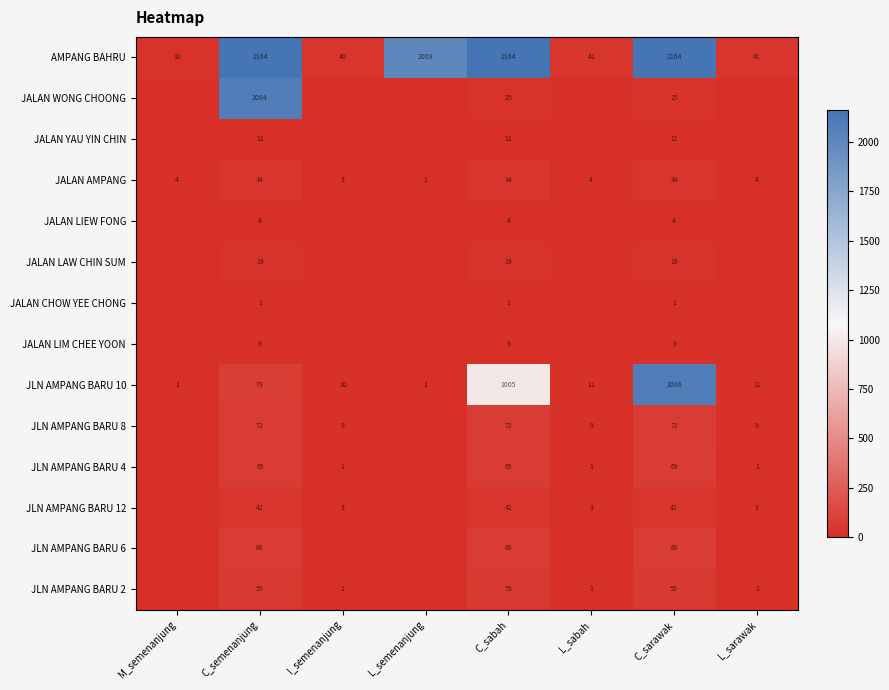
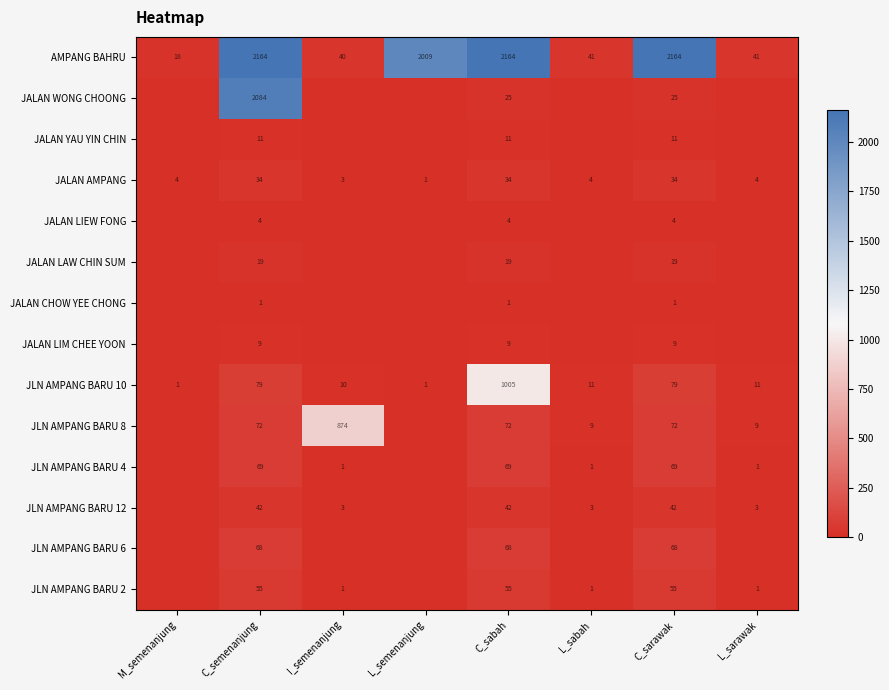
  {
    "AMPANG BAHRU": {
      "M_semenanjung": 18,
      "C_semenanjung": 2164,
      "I_semenanjung": 40,
      "L_semenanjung": 2009,
      "C_sabah": 2164,
      "L_sabah": 41,
      "C_sarawak": 2164,
      "L_sarawak": 41
    },
    "JALAN WONG CHOONG": {
      "C_semenanjung": 2084,
      "C_sabah": 25,
      "C_sarawak": 25
    },
    "JALAN YAU YIN CHIN": {
      "C_semenanjung": 11,
      "C_sabah": 11,
      "C_sarawak": 11
    },
    "JALAN AMPANG": {
      "M_semenanjung": 4,
      "C_semenanjung": 34,
      "I_semenanjung": 3,
      "L_semenanjung": 1,
      "C_sabah": 34,
      "L_sabah": 4,
      "C_sarawak": 34,
      "L_sarawak": 4
    },
    "JALAN LIEW FONG": {
      "C_semenanjung": 4,
      "C_sabah": 4,
      "C_sarawak": 4
    },
    "JALAN LAW CHIN SUM": {
      "C_semenanjung": 19,
      "C_sabah": 19,
      "C_sarawak": 19
    },
    "JALAN CHOW YEE CHONG": {
      "C_semenanjung": 1,
      "C_sabah": 1,
      "C_sarawak": 1
    },
    "JALAN LIM CHEE YOON": {
      "C_semenanjung": 9,
      "C_sabah": 9,
      "C_sarawak": 9
    },
    "JLN AMPANG BARU 10": {
      "M_semenanjung": 1,
      "C_semenanjung": 79,
      "I_semenanjung": 10,
      "L_semenanjung": 1,
      "C_sabah": 1005,
      "L_sabah": 11,
-     "C_sarawak": 2086,
+     "C_sarawak": 79,
      "L_sarawak": 11
    },
    "JLN AMPANG BARU 8": {
      "C_semenanjung": 72,
-     "I_semenanjung": 9,
+     "I_semenanjung": 874,
      "C_sabah": 72,
      "L_sabah": 9,
      "C_sarawak": 72,
      "L_sarawak": 9
    },
    "JLN AMPANG BARU 4": {
      "C_semenanjung": 69,
      "I_semenanjung": 1,
      "C_sabah": 69,
      "L_sabah": 1,
      "C_sarawak": 69,
      "L_sarawak": 1
    },
    "JLN AMPANG BARU 12": {
      "C_semenanjung": 42,
      "I_semenanjung": 3,
      "C_sabah": 42,
      "L_sabah": 3,
      "C_sarawak": 42,
      "L_sarawak": 3
    },
    "JLN AMPANG BARU 6": {
      "C_semenanjung": 68,
      "C_sabah": 68,
      "C_sarawak": 68
    },
    "JLN AMPANG BARU 2": {
      "C_semenanjung": 55,
      "I_semenanjung": 1,
      "C_sabah": 55,
      "L_sabah": 1,
      "C_sarawak": 55,
      "L_sarawak": 1
    }
  }
